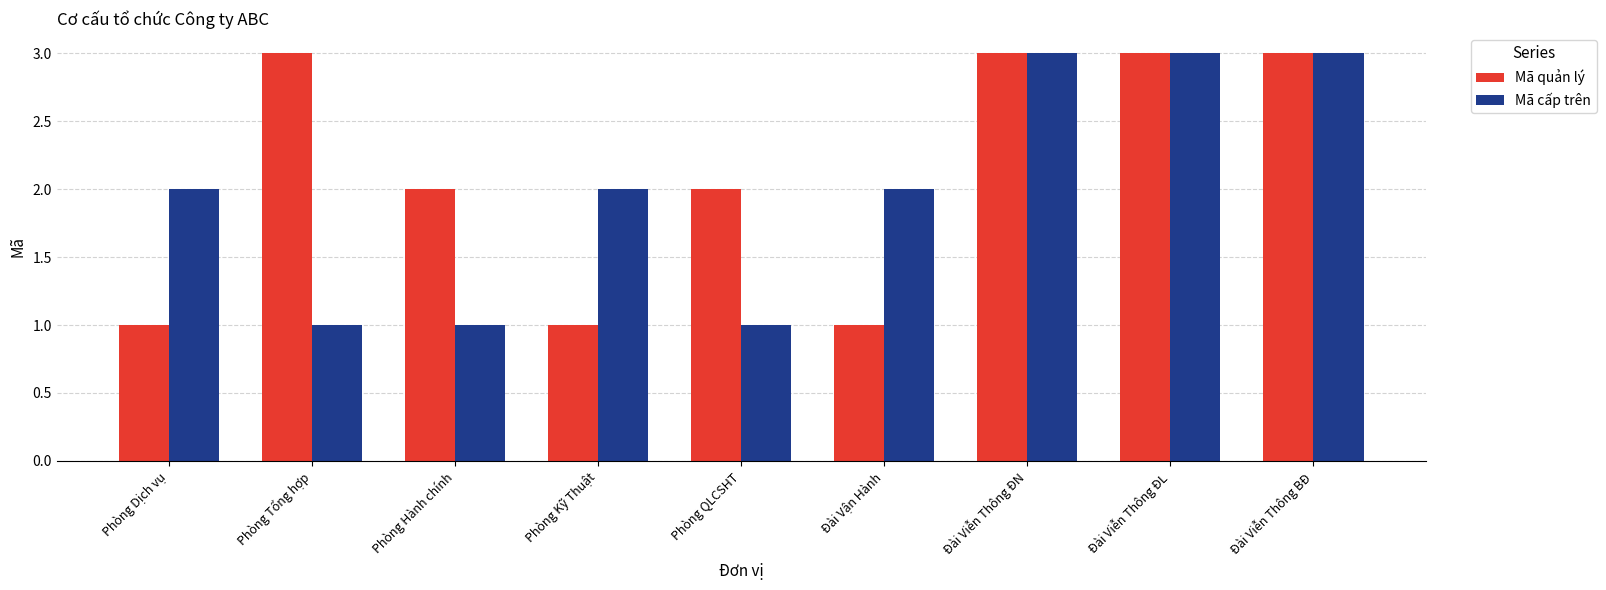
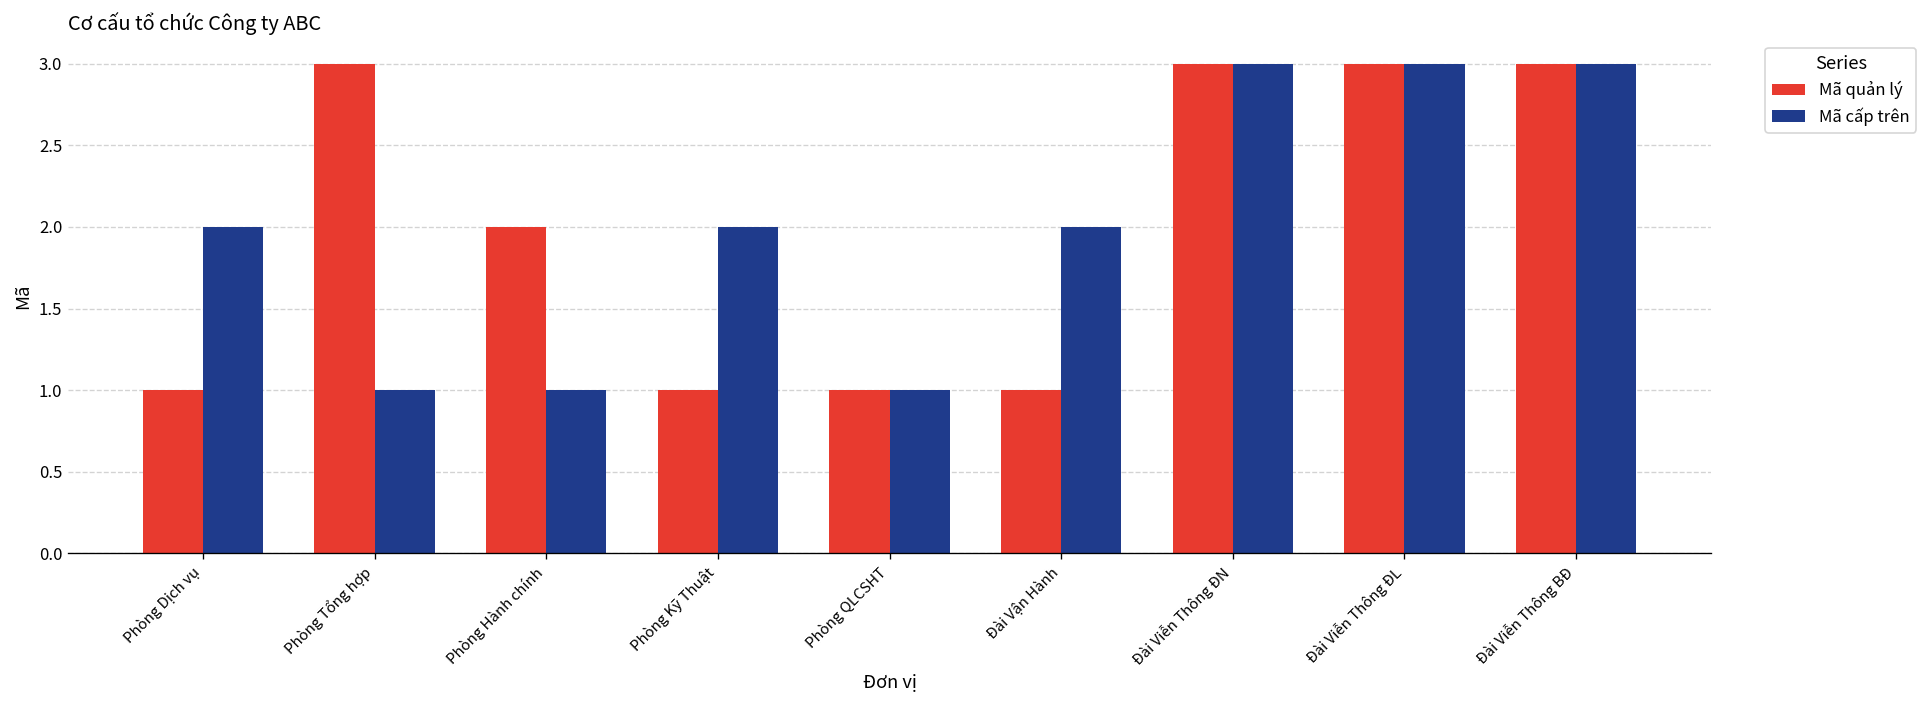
  {
    "Mã quản lý": {
      "Phòng Dịch vụ": 1,
      "Phòng Tổng hợp": 3,
      "Phòng Hành chính": 2,
      "Phòng Kỹ Thuật": 1,
-     "Phòng QLCSHT": 2,
+     "Phòng QLCSHT": 1,
      "Đài Vận Hành": 1,
      "Đài Viễn Thông ĐN": 3,
      "Đài Viễn Thông ĐL": 3,
      "Đài Viễn Thông BĐ": 3
    },
    "Mã cấp trên": {
      "Phòng Dịch vụ": 2,
      "Phòng Tổng hợp": 1,
      "Phòng Hành chính": 1,
      "Phòng Kỹ Thuật": 2,
      "Phòng QLCSHT": 1,
      "Đài Vận Hành": 2,
      "Đài Viễn Thông ĐN": 3,
      "Đài Viễn Thông ĐL": 3,
      "Đài Viễn Thông BĐ": 3
    }
  }
